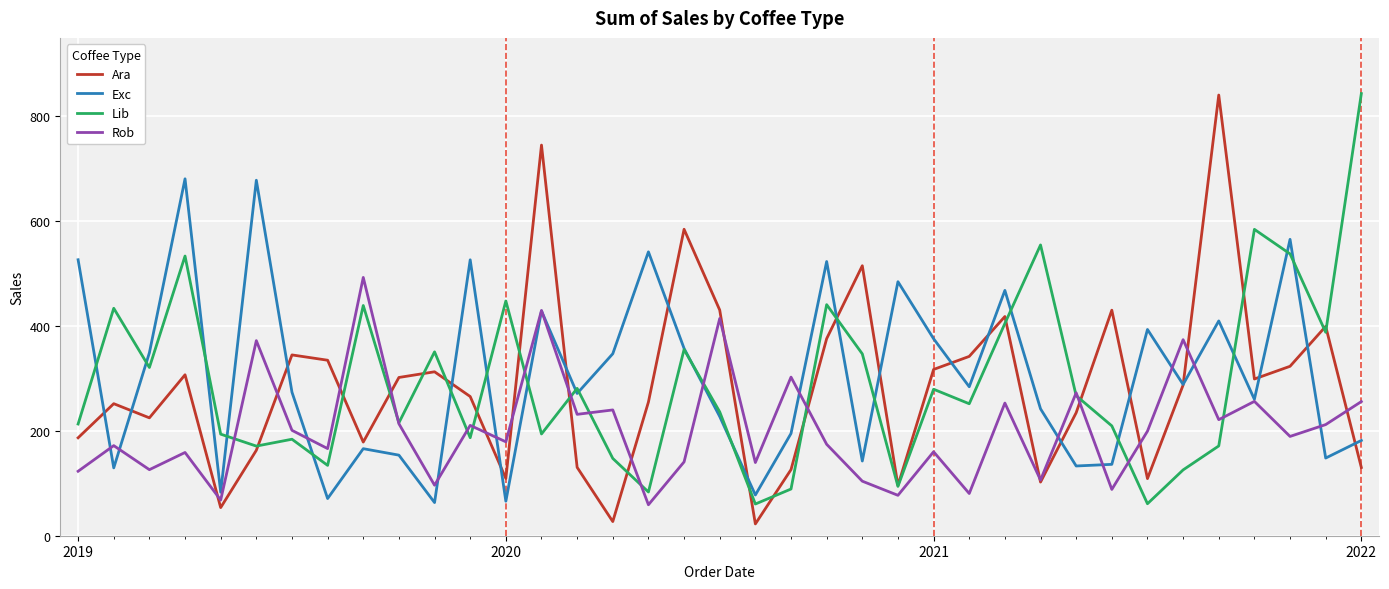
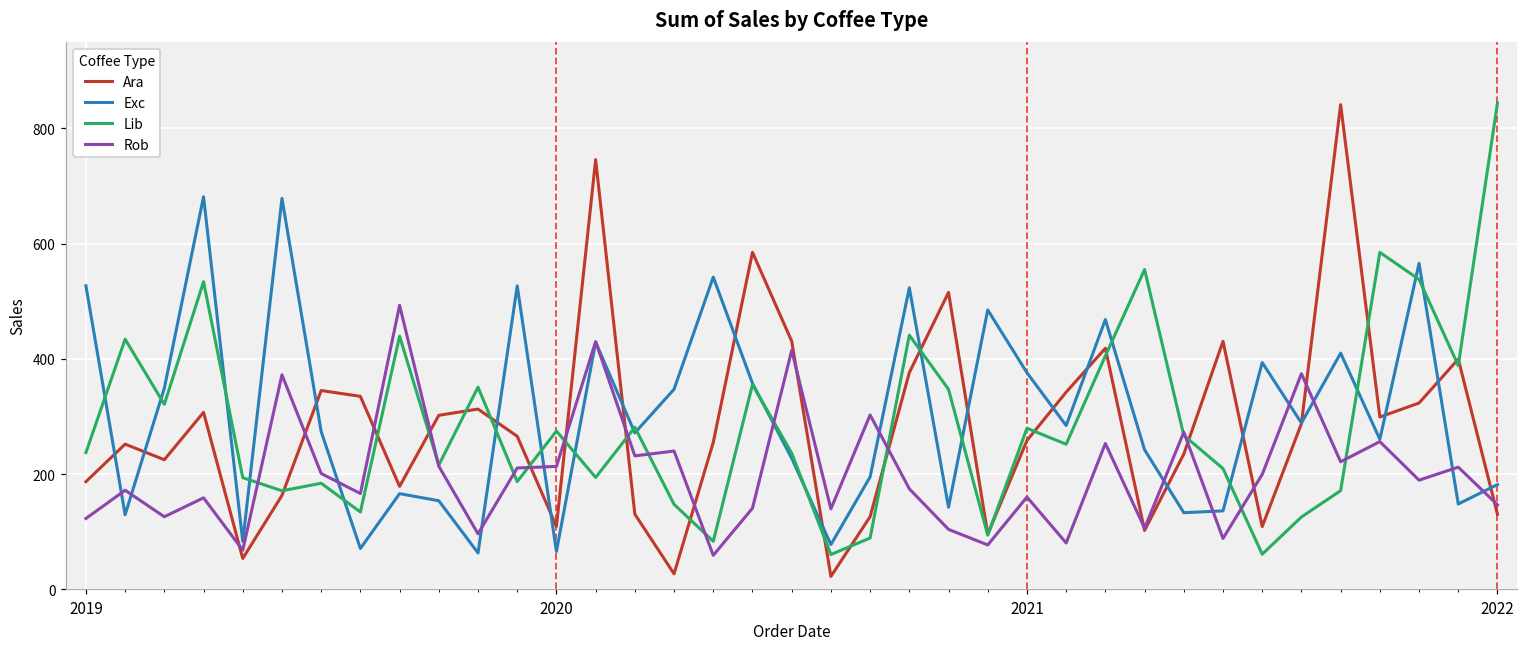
  {
    "Ara": {
      "2019": 190,
      "2020": 110,
-     "2021": 320,
+     "2021": 260,
      "2022": 130
    },
    "Exc": {
      "2019": 530,
      "2020": 70,
      "2021": 380,
      "2022": 180
    },
    "Lib": {
-     "2019": 210,
-     "2020": 450,
+     "2019": 240,
+     "2020": 270,
      "2021": 280,
      "2022": 840
    },
    "Rob": {
      "2019": 120,
-     "2020": 180,
+     "2020": 210,
      "2021": 160,
-     "2022": 260
+     "2022": 150
    }
  }
